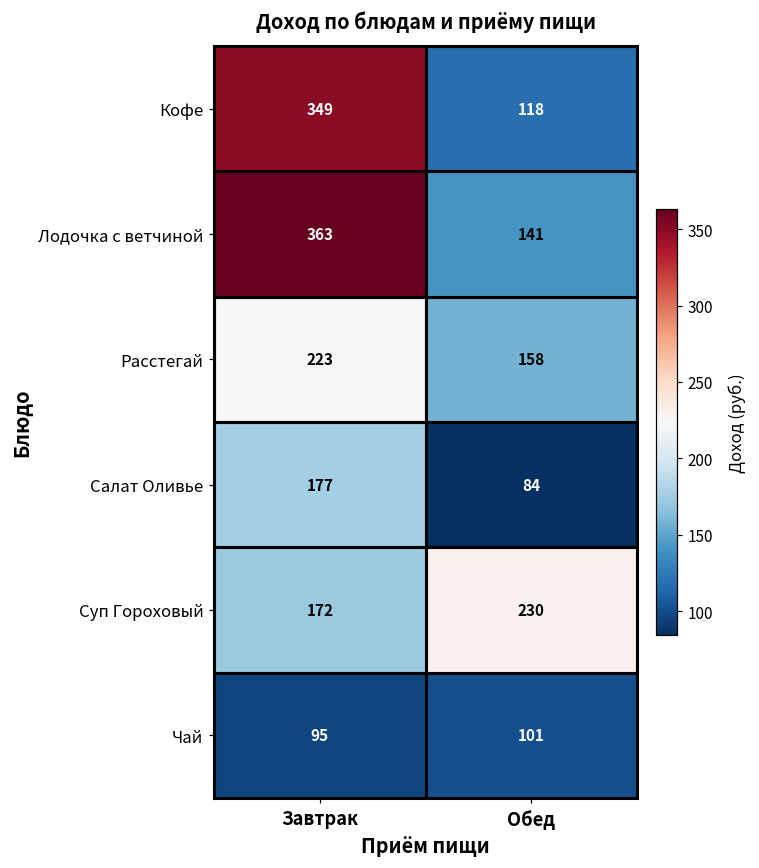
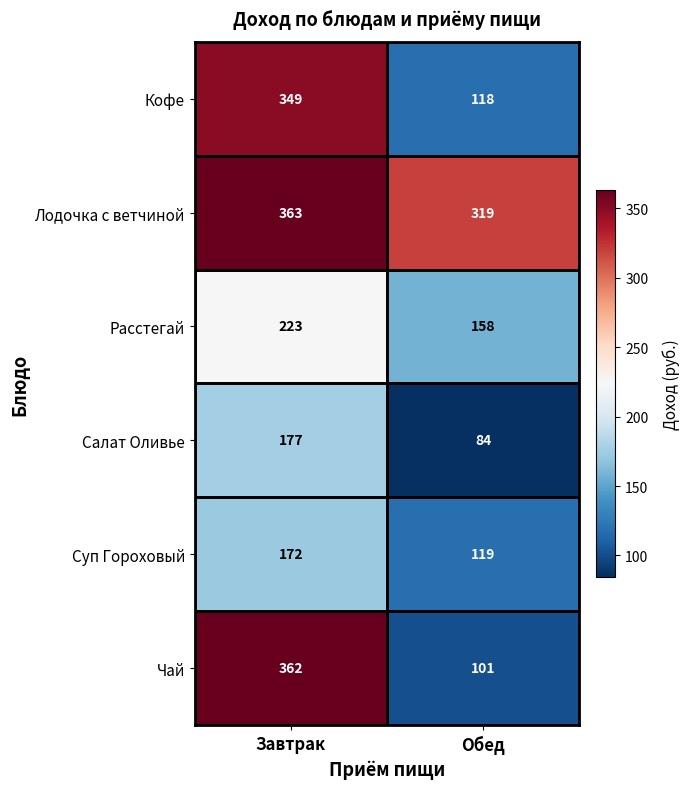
  {
    "Кофе": {
      "Завтрак": 349,
      "Обед": 118
    },
    "Лодочка с ветчиной": {
      "Завтрак": 363,
-     "Обед": 141
+     "Обед": 319
    },
    "Расстегай": {
      "Завтрак": 223,
      "Обед": 158
    },
    "Салат Оливье": {
      "Завтрак": 177,
      "Обед": 84
    },
    "Суп Гороховый": {
      "Завтрак": 172,
-     "Обед": 230
+     "Обед": 119
    },
    "Чай": {
-     "Завтрак": 95,
+     "Завтрак": 362,
      "Обед": 101
    }
  }
